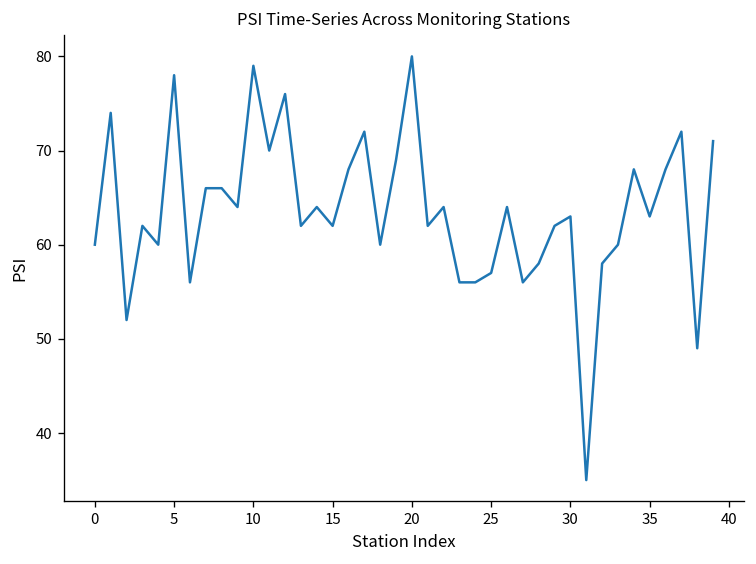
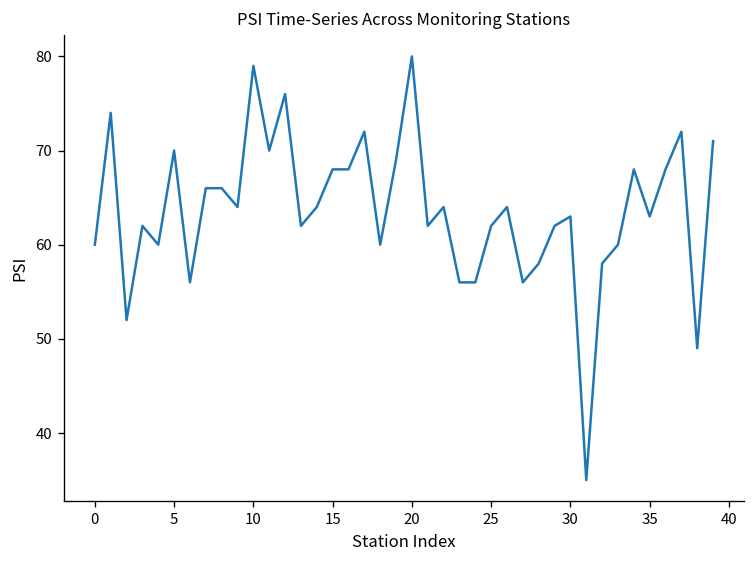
  {
    "0": 60,
-   "5": 78,
+   "5": 70,
    "10": 79,
-   "15": 62,
+   "15": 68,
    "20": 80,
-   "25": 57,
+   "25": 62,
    "30": 63,
    "35": 63
  }
